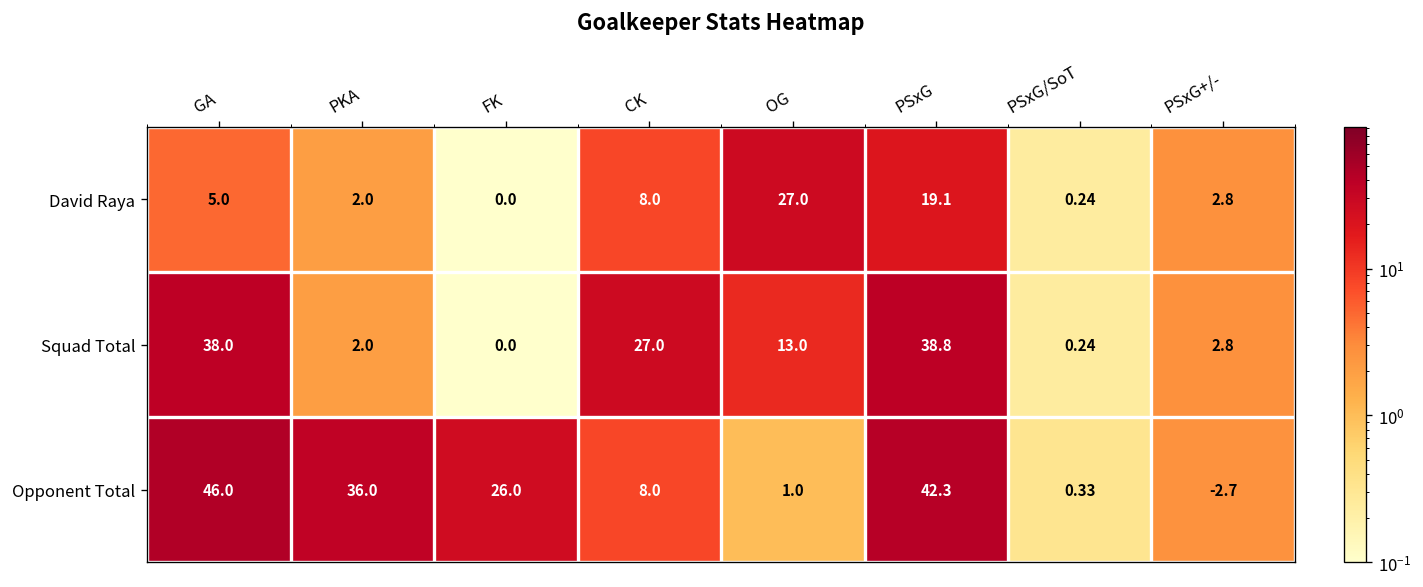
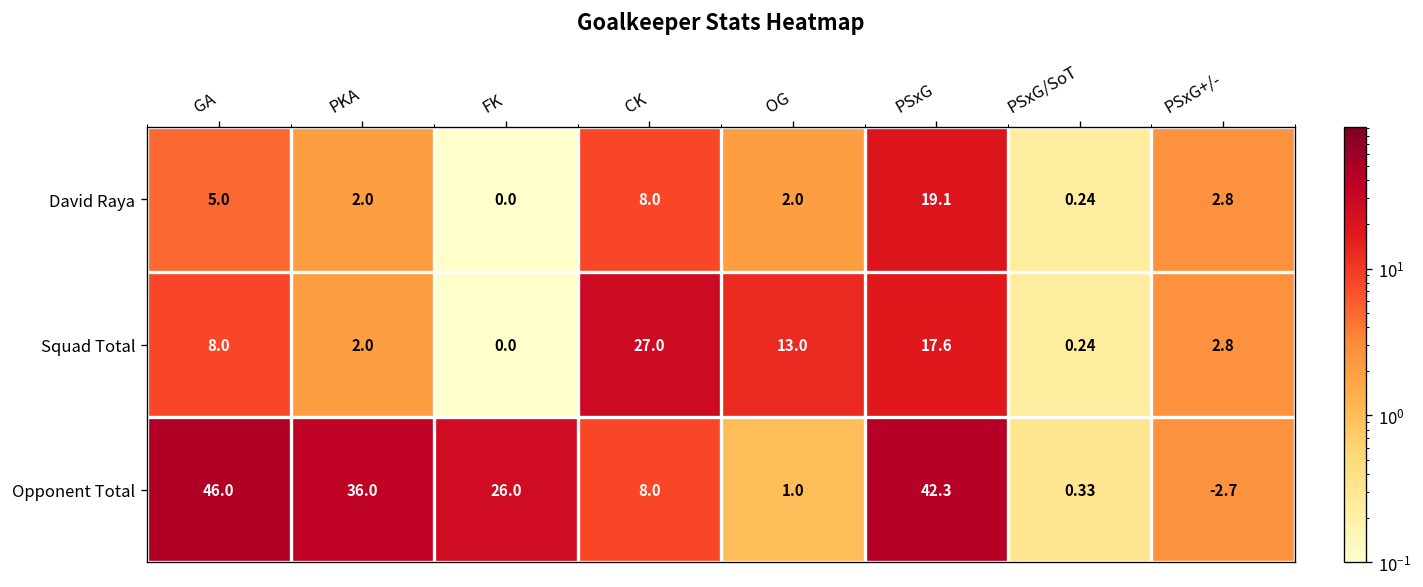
  {
    "David Raya": {
      "GA": 5.0,
      "PKA": 2.0,
      "FK": 0.0,
      "CK": 8.0,
-     "OG": 27.0,
+     "OG": 2.0,
      "PSxG": 19.1,
      "PSxG/SoT": 0.24,
      "PSxG+/-": 2.8
    },
    "Squad Total": {
-     "GA": 38.0,
+     "GA": 8.0,
      "PKA": 2.0,
      "FK": 0.0,
      "CK": 27.0,
      "OG": 13.0,
-     "PSxG": 38.8,
+     "PSxG": 17.6,
      "PSxG/SoT": 0.24,
      "PSxG+/-": 2.8
    },
    "Opponent Total": {
      "GA": 46.0,
      "PKA": 36.0,
      "FK": 26.0,
      "CK": 8.0,
      "OG": 1.0,
      "PSxG": 42.3,
      "PSxG/SoT": 0.33,
      "PSxG+/-": -2.7
    }
  }
